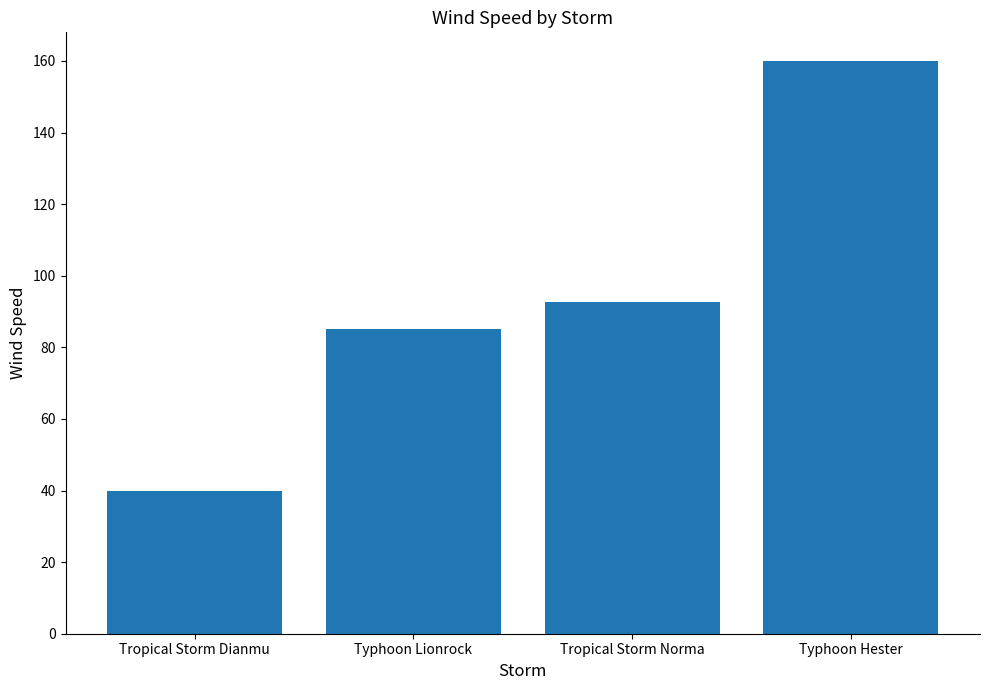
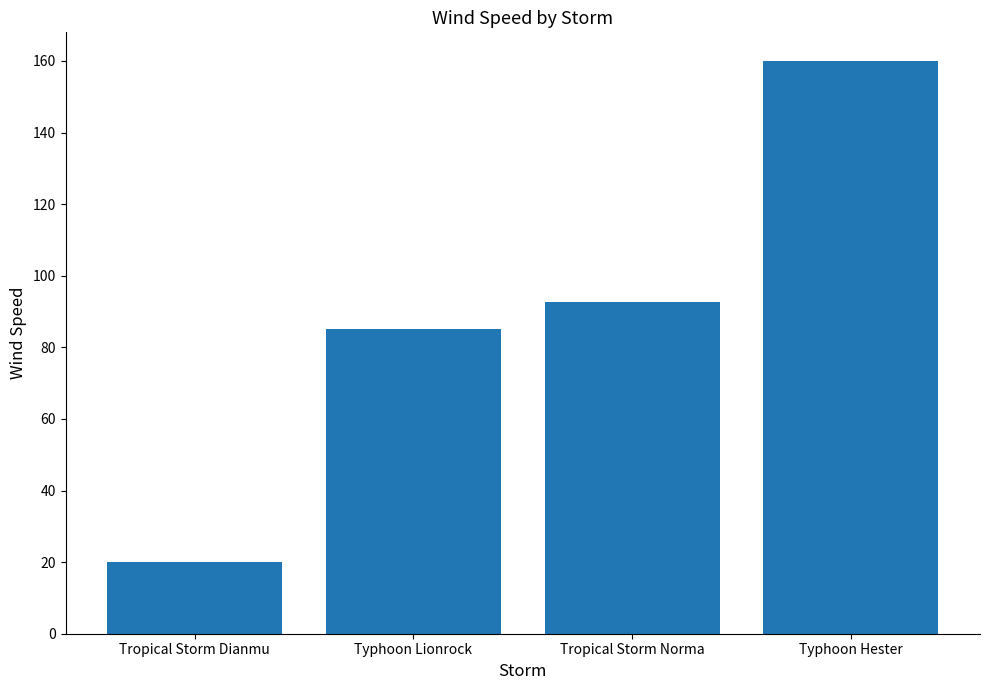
  {
-   "Tropical Storm Dianmu": 40,
+   "Tropical Storm Dianmu": 20,
    "Typhoon Lionrock": 85,
    "Tropical Storm Norma": 93,
    "Typhoon Hester": 160
  }
